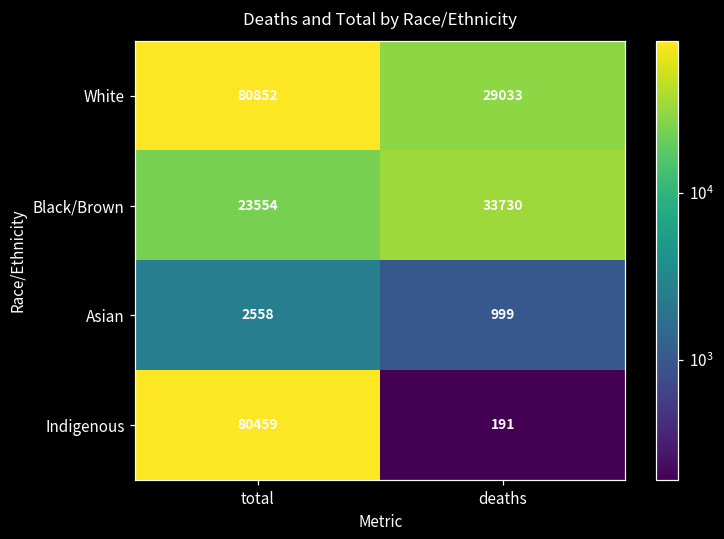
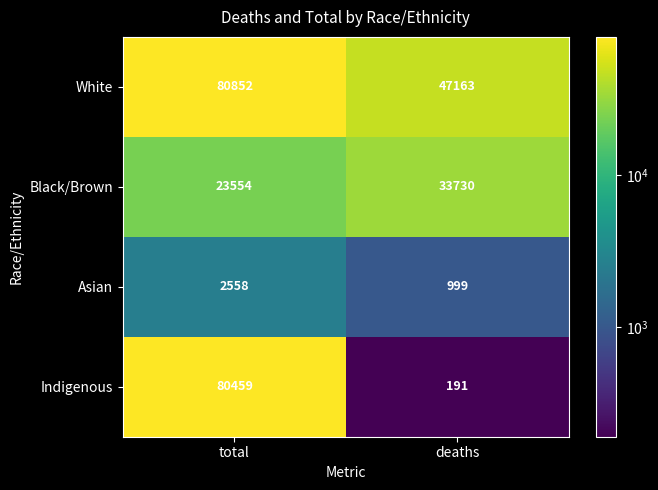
  {
    "White": {
      "total": 80852,
-     "deaths": 29033
+     "deaths": 47163
    },
    "Black/Brown": {
      "total": 23554,
      "deaths": 33730
    },
    "Asian": {
      "total": 2558,
      "deaths": 999
    },
    "Indigenous": {
      "total": 80459,
      "deaths": 191
    }
  }
